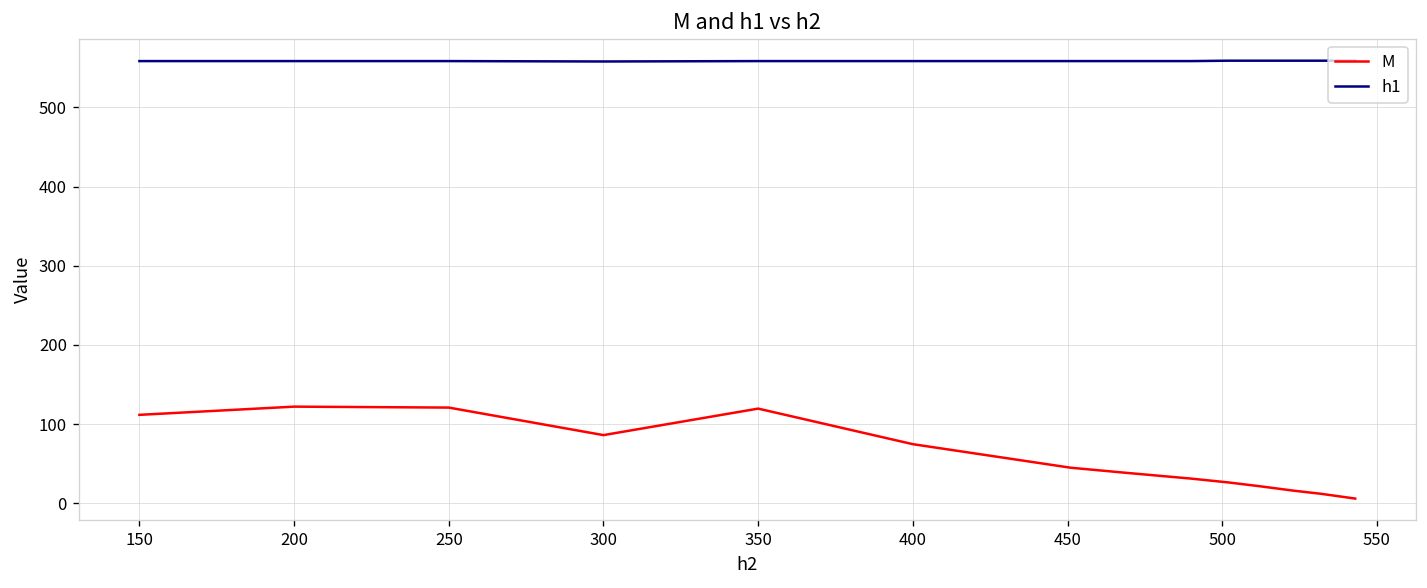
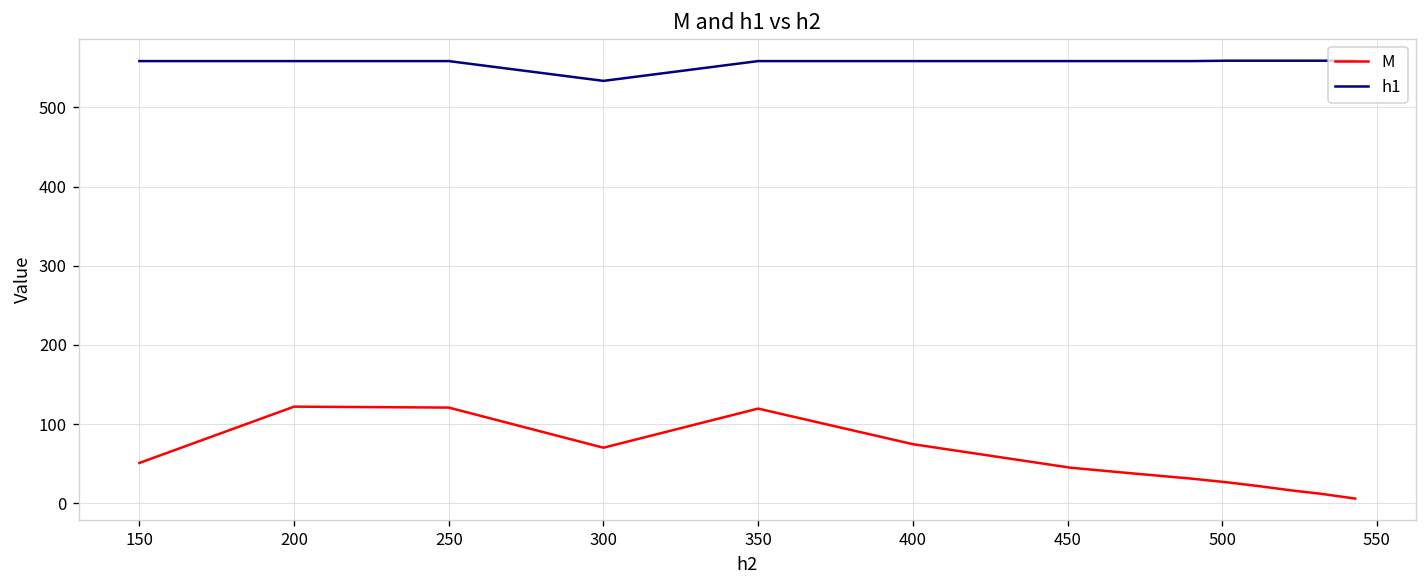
  {
    "M": {
-     "150": 110,
+     "150": 50,
      "200": 120,
      "250": 120,
-     "300": 90,
+     "300": 70,
      "350": 120,
      "400": 70
    },
    "h1": {
      "150": 560,
      "200": 560,
      "250": 560,
-     "300": 560,
+     "300": 530,
      "350": 560,
      "400": 560
    }
  }
